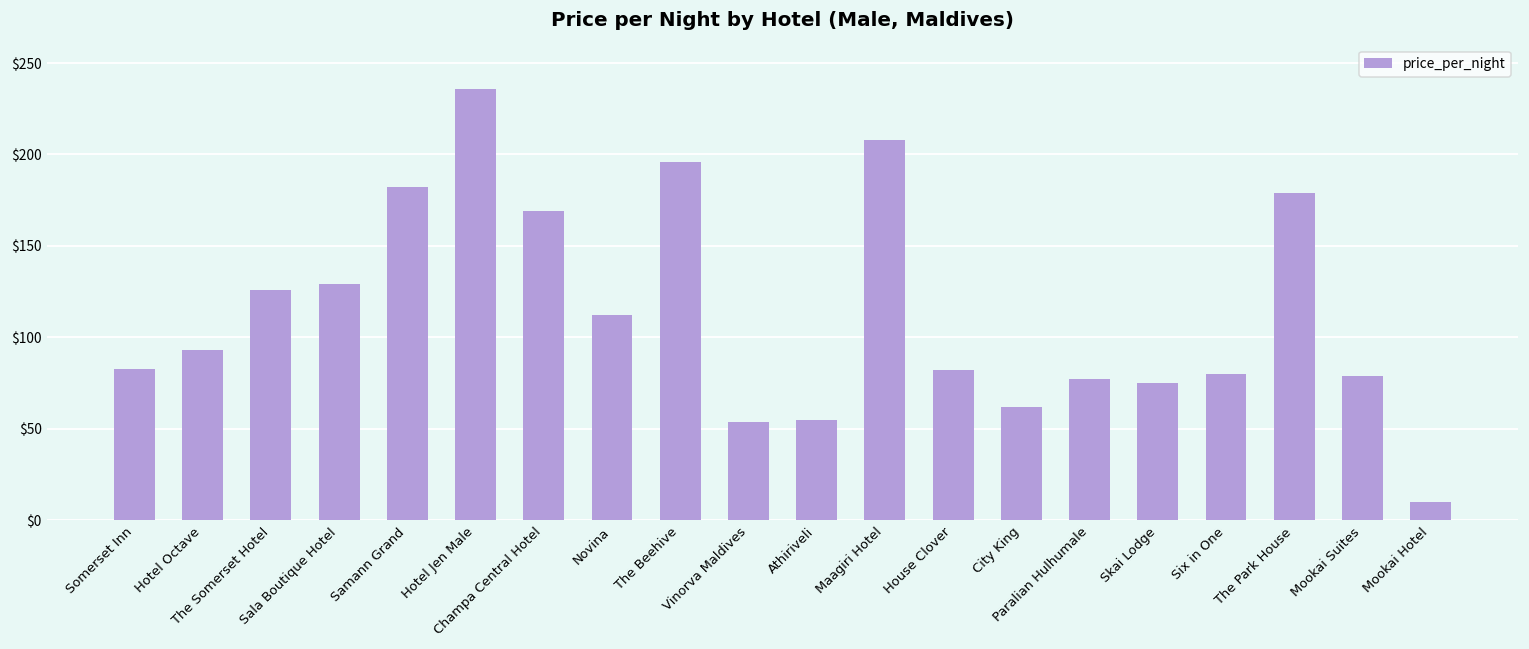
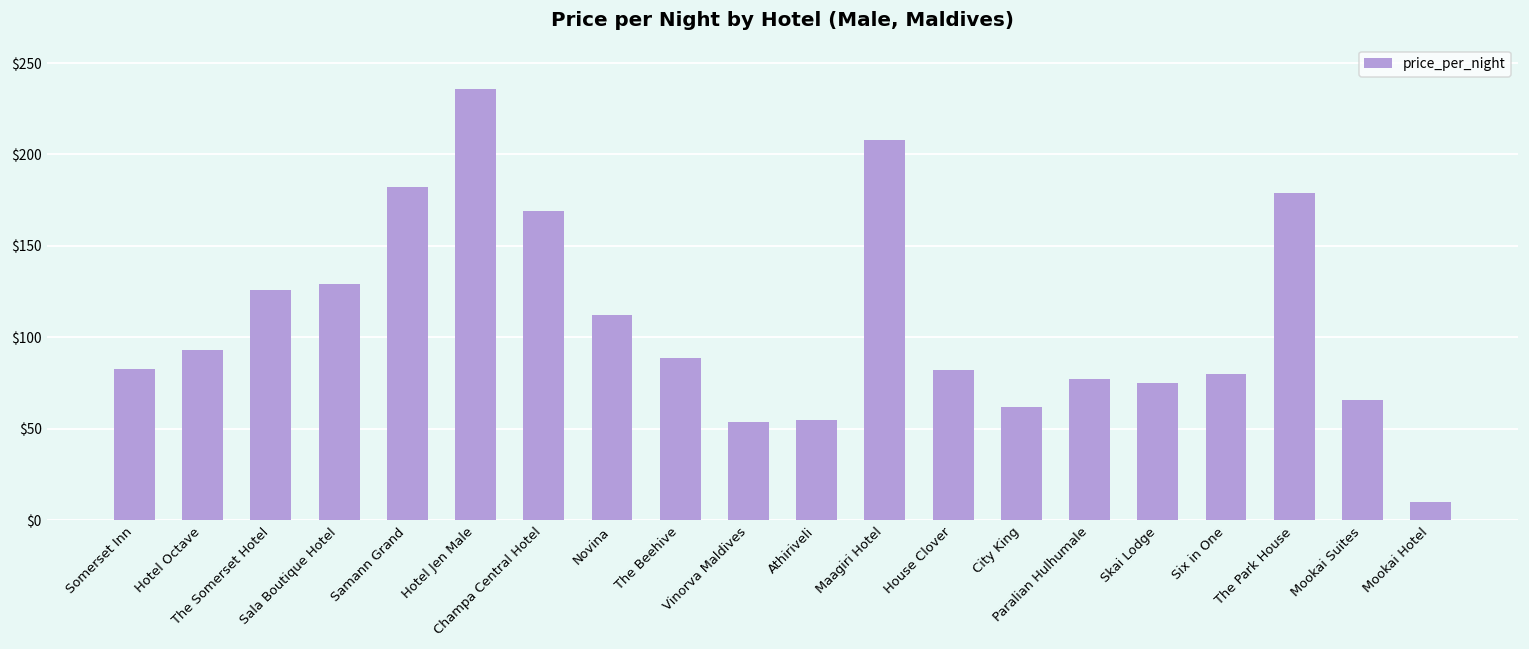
  {
    "Somerset Inn": "$83",
    "Hotel Octave": "$93",
    "The Somerset Hotel": "$126",
    "Sala Boutique Hotel": "$129",
    "Samann Grand": "$182",
    "Hotel Jen Male": "$236",
    "Champa Central Hotel": "$169",
    "Novina": "$112",
-   "The Beehive": "$196",
+   "The Beehive": "$89",
    "Vinorva Maldives": "$54",
    "Athiriveli": "$55",
    "Maagiri Hotel": "$208",
    "House Clover": "$82",
    "City King": "$62",
    "Paralian Hulhumale": "$77",
    "Skai Lodge": "$75",
    "Six in One": "$80",
    "The Park House": "$179",
-   "Mookai Suites": "$79",
+   "Mookai Suites": "$66",
    "Mookai Hotel": "$10"
  }
